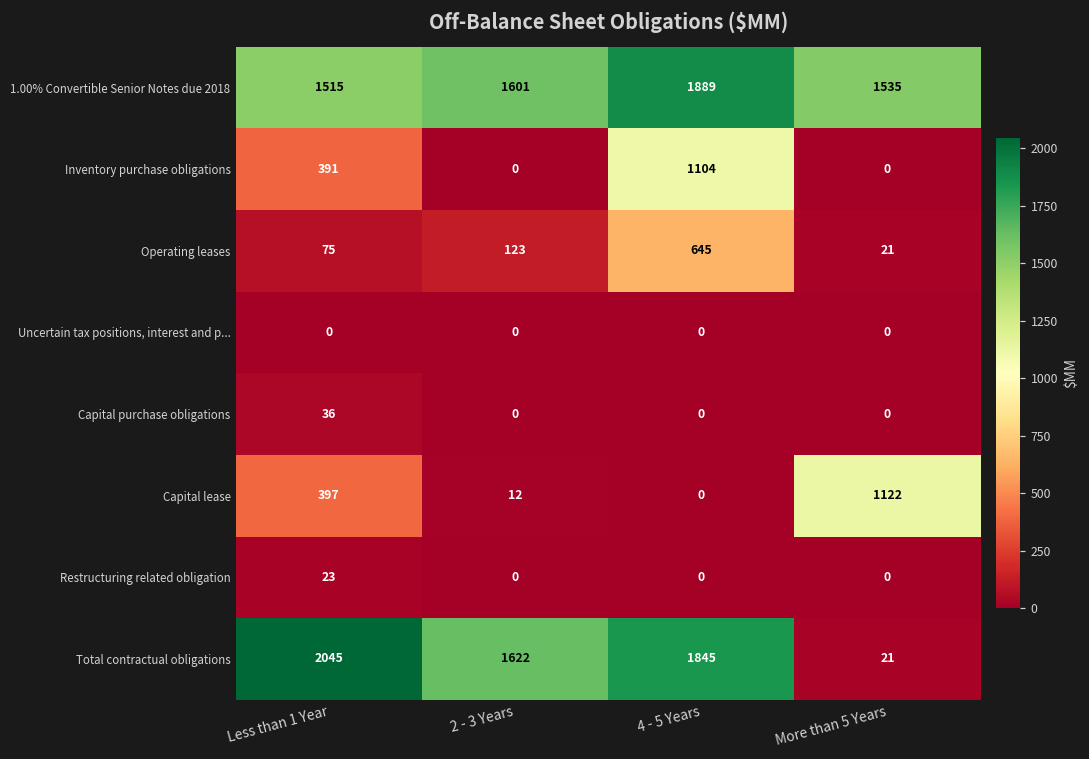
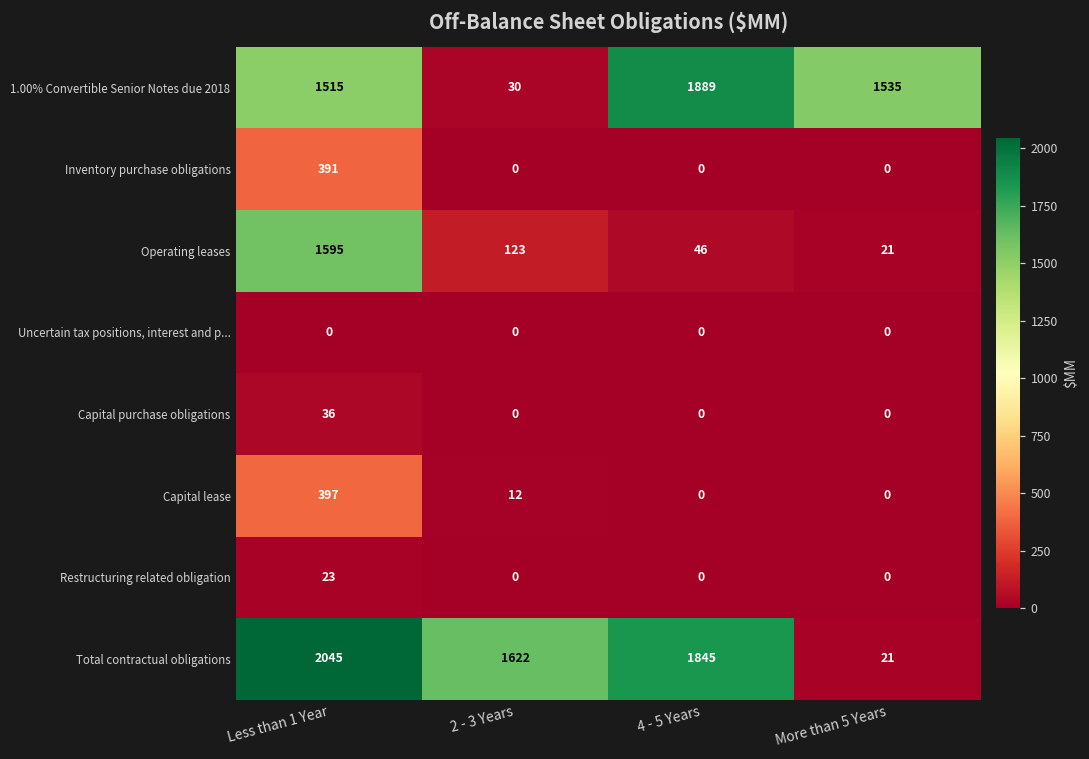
  {
    "1.00% Convertible Senior Notes due 2018": {
      "Less than 1 Year": 1515,
-     "2 - 3 Years": 1601,
+     "2 - 3 Years": 30,
      "4 - 5 Years": 1889,
      "More than 5 Years": 1535
    },
    "Inventory purchase obligations": {
      "Less than 1 Year": 391,
      "2 - 3 Years": 0,
-     "4 - 5 Years": 1104,
+     "4 - 5 Years": 0,
      "More than 5 Years": 0
    },
    "Operating leases": {
-     "Less than 1 Year": 75,
+     "Less than 1 Year": 1595,
      "2 - 3 Years": 123,
-     "4 - 5 Years": 645,
+     "4 - 5 Years": 46,
      "More than 5 Years": 21
    },
    "Uncertain tax positions, interest and p...": {
      "Less than 1 Year": 0,
      "2 - 3 Years": 0,
      "4 - 5 Years": 0,
      "More than 5 Years": 0
    },
    "Capital purchase obligations": {
      "Less than 1 Year": 36,
      "2 - 3 Years": 0,
      "4 - 5 Years": 0,
      "More than 5 Years": 0
    },
    "Capital lease": {
      "Less than 1 Year": 397,
      "2 - 3 Years": 12,
      "4 - 5 Years": 0,
-     "More than 5 Years": 1122
+     "More than 5 Years": 0
    },
    "Restructuring related obligation": {
      "Less than 1 Year": 23,
      "2 - 3 Years": 0,
      "4 - 5 Years": 0,
      "More than 5 Years": 0
    },
    "Total contractual obligations": {
      "Less than 1 Year": 2045,
      "2 - 3 Years": 1622,
      "4 - 5 Years": 1845,
      "More than 5 Years": 21
    }
  }
